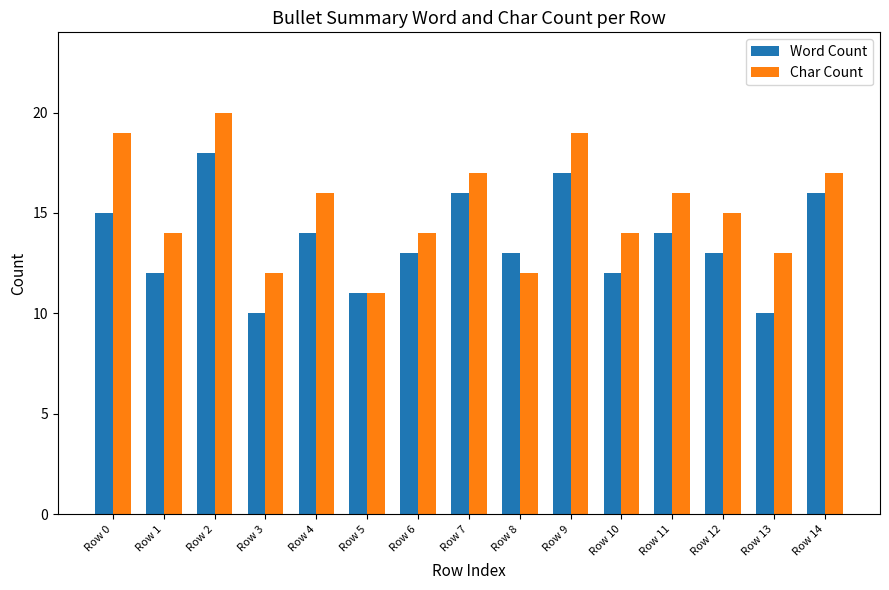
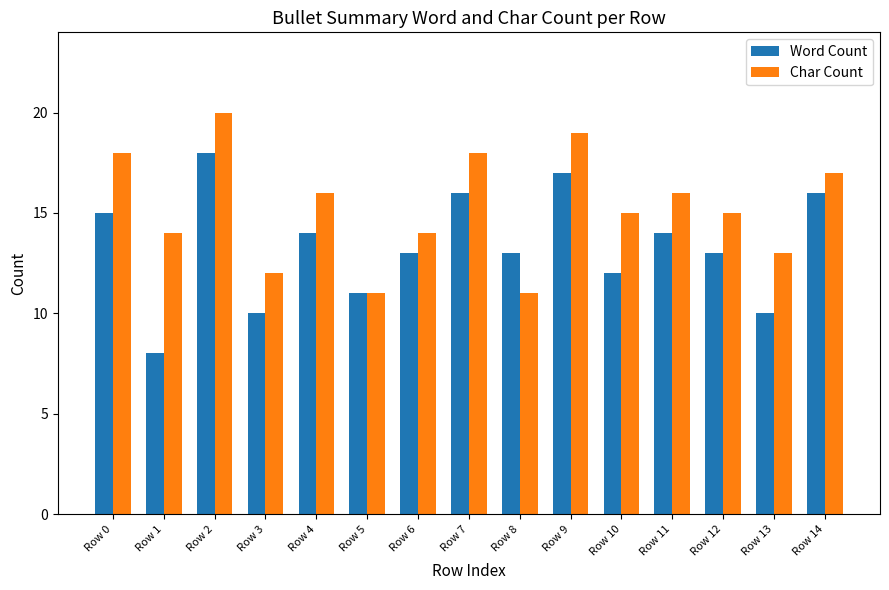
  {
    "Word Count": {
      "Row 0": 15,
-     "Row 1": 12,
+     "Row 1": 8,
      "Row 2": 18,
      "Row 3": 10,
      "Row 4": 14,
      "Row 5": 11,
      "Row 6": 13,
      "Row 7": 16,
      "Row 8": 13,
      "Row 9": 17,
      "Row 10": 12,
      "Row 11": 14,
      "Row 12": 13,
      "Row 13": 10,
      "Row 14": 16
    },
    "Char Count": {
-     "Row 0": 19,
+     "Row 0": 18,
      "Row 1": 14,
      "Row 2": 20,
      "Row 3": 12,
      "Row 4": 16,
      "Row 5": 11,
      "Row 6": 14,
-     "Row 7": 17,
-     "Row 8": 12,
+     "Row 7": 18,
+     "Row 8": 11,
      "Row 9": 19,
-     "Row 10": 14,
+     "Row 10": 15,
      "Row 11": 16,
      "Row 12": 15,
      "Row 13": 13,
      "Row 14": 17
    }
  }
